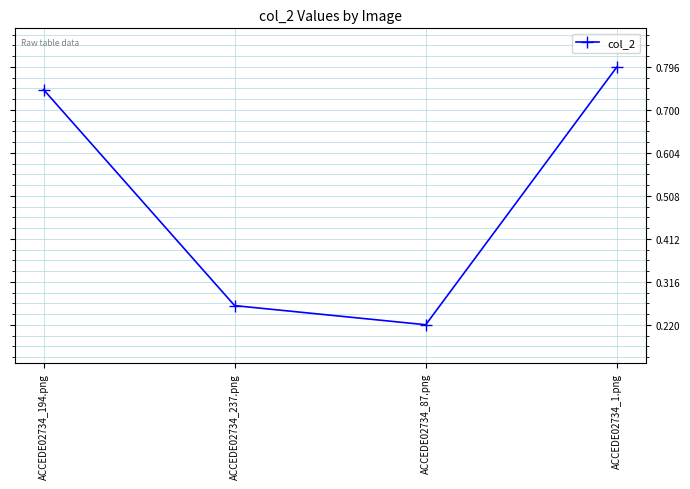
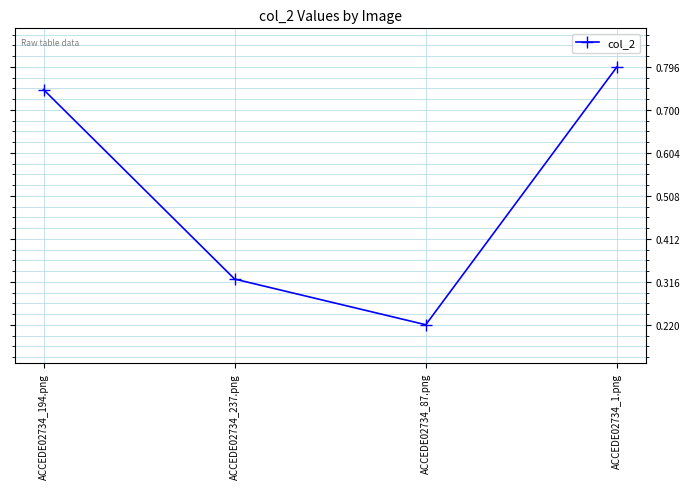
  {
    "ACCEDE02734_194.png": 0.75,
-   "ACCEDE02734_237.png": 0.26,
+   "ACCEDE02734_237.png": 0.32,
    "ACCEDE02734_87.png": 0.22,
    "ACCEDE02734_1.png": 0.80
  }
